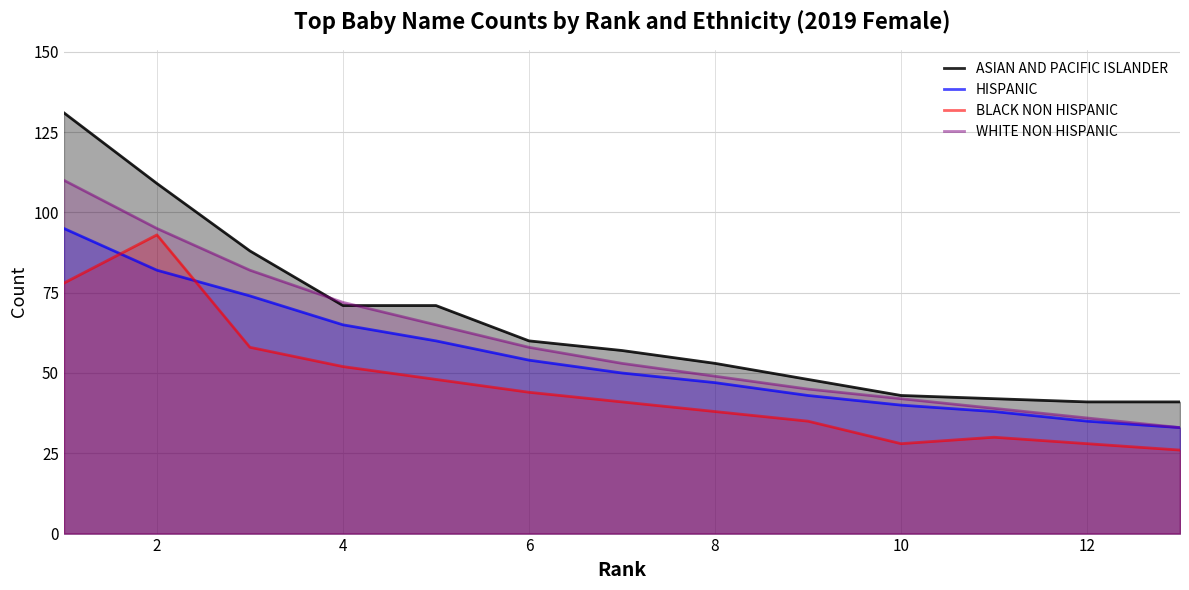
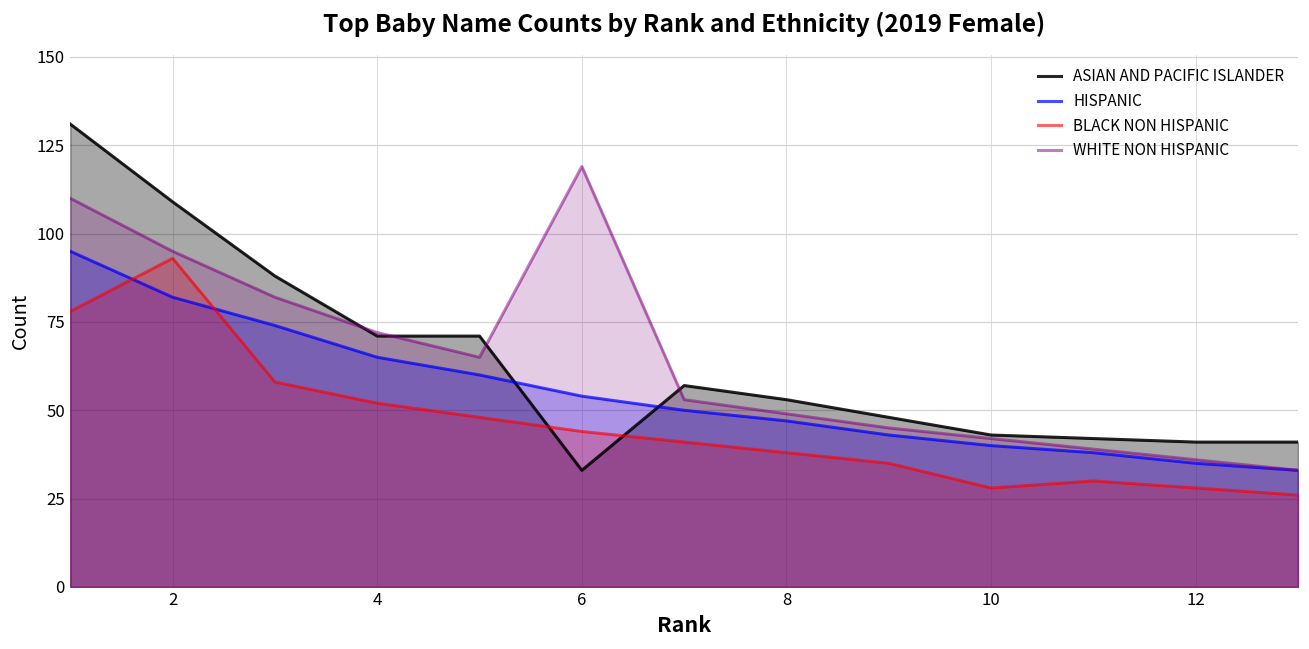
  {
    "ASIAN AND PACIFIC ISLANDER": {
      "2": 109,
      "4": 71,
-     "6": 60,
+     "6": 33,
      "8": 53,
      "10": 43,
      "12": 41
    },
    "HISPANIC": {
      "2": 82,
      "4": 65,
      "6": 54,
      "8": 47,
      "10": 40,
      "12": 35
    },
    "BLACK NON HISPANIC": {
      "2": 93,
      "4": 52,
      "6": 44,
      "8": 38,
      "10": 28,
      "12": 28
    },
    "WHITE NON HISPANIC": {
      "2": 95,
      "4": 72,
-     "6": 58,
+     "6": 119,
      "8": 49,
      "10": 42,
      "12": 36
    }
  }
